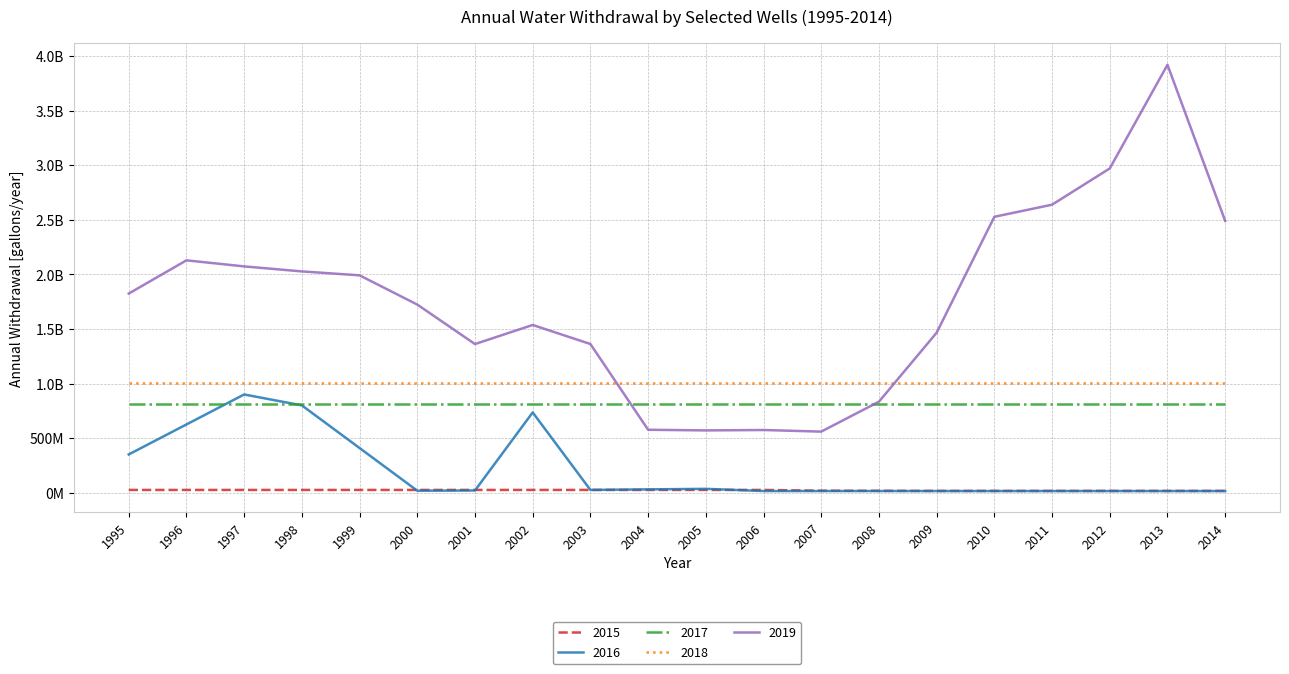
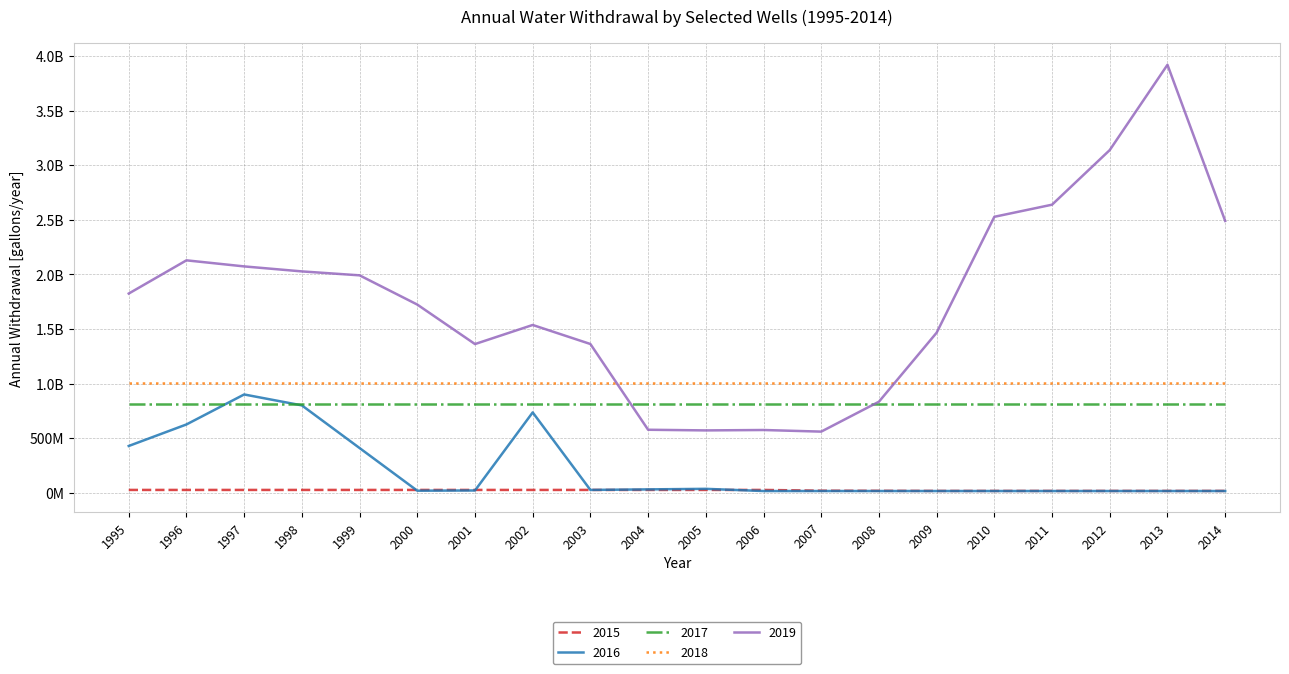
  {
    "2015": {
      "1995": 30000000,
      "1996": 30000000,
      "1997": 30000000,
      "1998": 30000000,
      "1999": 30000000,
      "2002": 30000000
    },
    "2016": {
-     "1995": 350000000,
+     "1995": 430000000,
      "1996": 630000000,
      "1997": 900000000,
      "1999": 410000000,
      "2002": 740000000
    },
    "2017": {
      "1995": 820000000,
      "1996": 820000000,
      "1997": 820000000,
      "1999": 820000000,
      "2000": 820000000,
      "2001": 820000000,
      "2002": 820000000,
      "2003": 820000000,
      "2004": 820000000,
      "2005": 820000000,
      "2006": 820000000,
      "2007": 820000000,
      "2009": 820000000,
      "2010": 820000000,
      "2011": 820000000,
      "2012": 820000000,
      "2013": 820000000,
      "2014": 820000000
    },
    "2018": {
      "1995": 1000000000,
      "1996": 1000000000,
      "1997": 1000000000,
      "1998": 1000000000,
      "1999": 1000000000,
      "2000": 1000000000,
      "2001": 1000000000,
      "2002": 1000000000,
      "2003": 1000000000,
      "2004": 1000000000,
      "2005": 1000000000,
      "2006": 1000000000,
      "2007": 1000000000,
      "2008": 1000000000,
      "2009": 1000000000,
      "2010": 1000000000,
      "2011": 1000000000,
      "2012": 1000000000,
      "2013": 1000000000,
      "2014": 1000000000
    },
    "2019": {
      "1995": 1830000000,
      "1996": 2130000000,
      "1997": 2070000000,
      "1998": 2030000000,
      "1999": 1990000000,
      "2000": 1720000000,
      "2001": 1360000000,
      "2002": 1540000000,
      "2003": 1360000000,
      "2004": 580000000,
      "2005": 570000000,
      "2006": 570000000,
      "2007": 560000000,
      "2009": 1470000000,
      "2010": 2530000000,
      "2011": 2640000000,
-     "2012": 2970000000,
+     "2012": 3140000000,
      "2013": 3920000000,
      "2014": 2490000000
    }
  }
